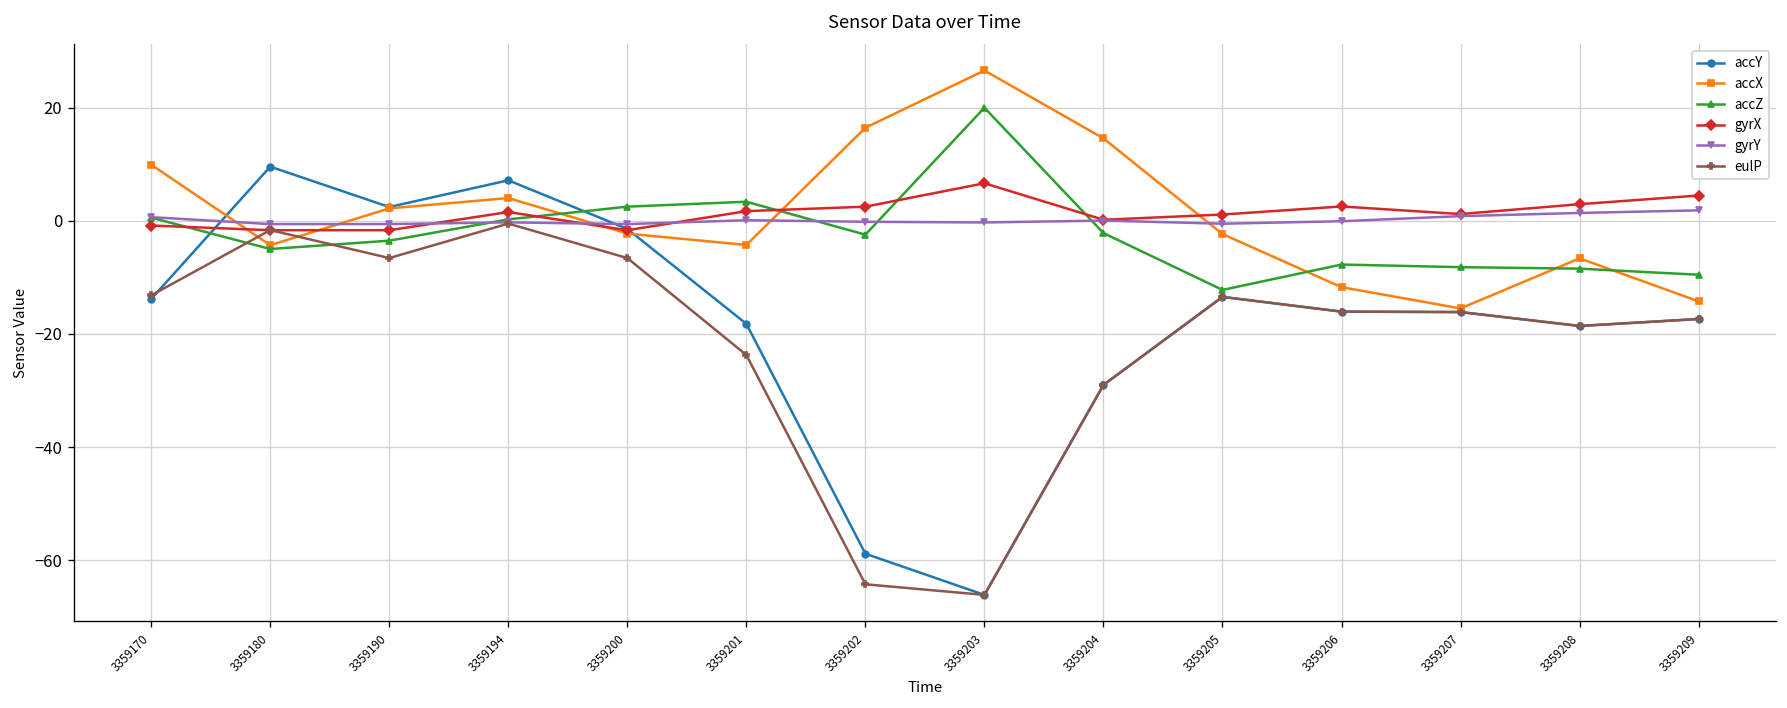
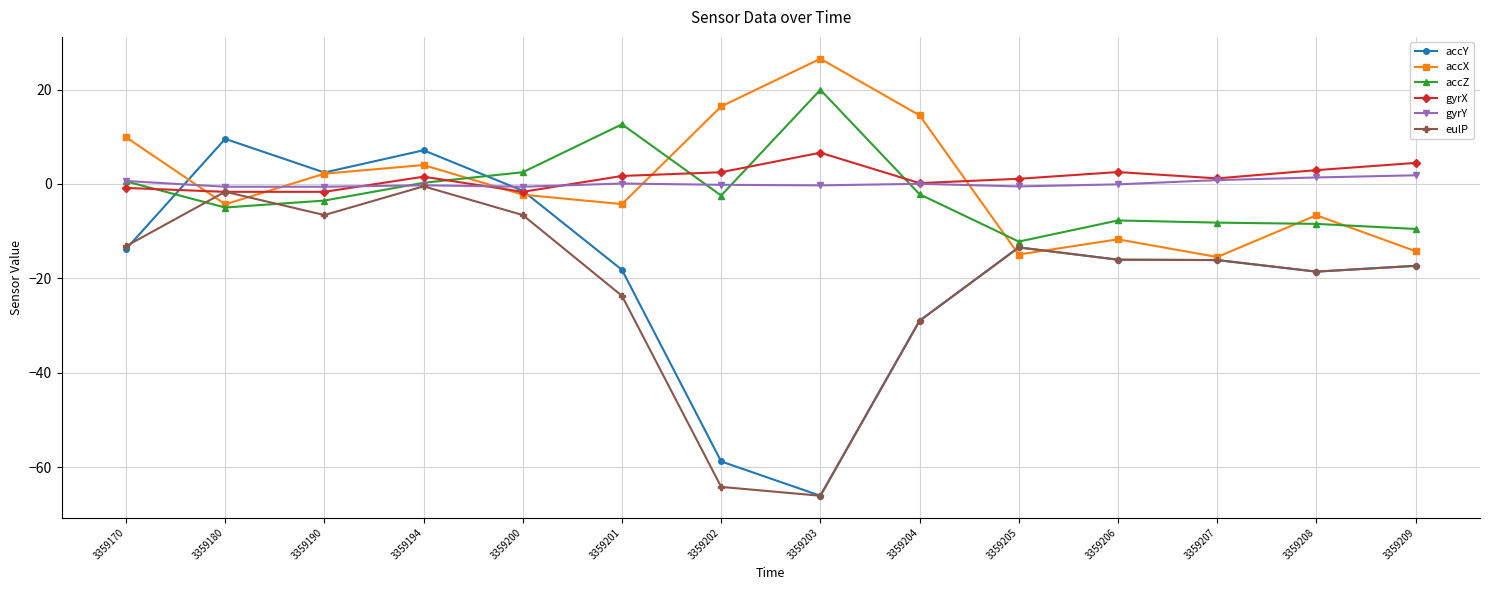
  {
    "accY": {
      "3359170": -14,
      "3359180": 10,
      "3359194": 7,
      "3359201": -18,
      "3359202": -59
    },
    "accX": {
      "3359170": 10,
      "3359180": -4,
      "3359194": 4,
      "3359200": -2,
      "3359201": -4,
      "3359202": 16,
      "3359203": 27,
      "3359204": 15,
-     "3359205": -2,
+     "3359205": -15,
      "3359206": -12,
      "3359207": -15,
      "3359208": -7,
      "3359209": -14
    },
    "accZ": {
      "3359180": -5,
      "3359190": -4,
      "3359200": 2,
-     "3359201": 3,
+     "3359201": 13,
      "3359202": -2,
      "3359203": 20,
      "3359204": -2,
      "3359205": -12,
      "3359206": -8,
      "3359207": -8,
      "3359208": -8,
      "3359209": -10
    },
    "gyrX": {
      "3359170": -1,
      "3359190": -2,
      "3359194": 2,
      "3359201": 2,
      "3359202": 2,
      "3359203": 7,
      "3359205": 1,
      "3359206": 3,
      "3359208": 3,
      "3359209": 4
    },
    "gyrY": {
      "3359180": -1,
      "3359190": -1,
      "3359200": -1,
      "3359201": 0,
      "3359202": 0,
      "3359203": 0,
      "3359205": -1,
      "3359206": 0,
      "3359208": 1,
      "3359209": 2
    },
    "eulP": {
      "3359170": -13,
      "3359190": -7,
      "3359200": -7,
      "3359201": -24,
      "3359202": -64
    }
  }
